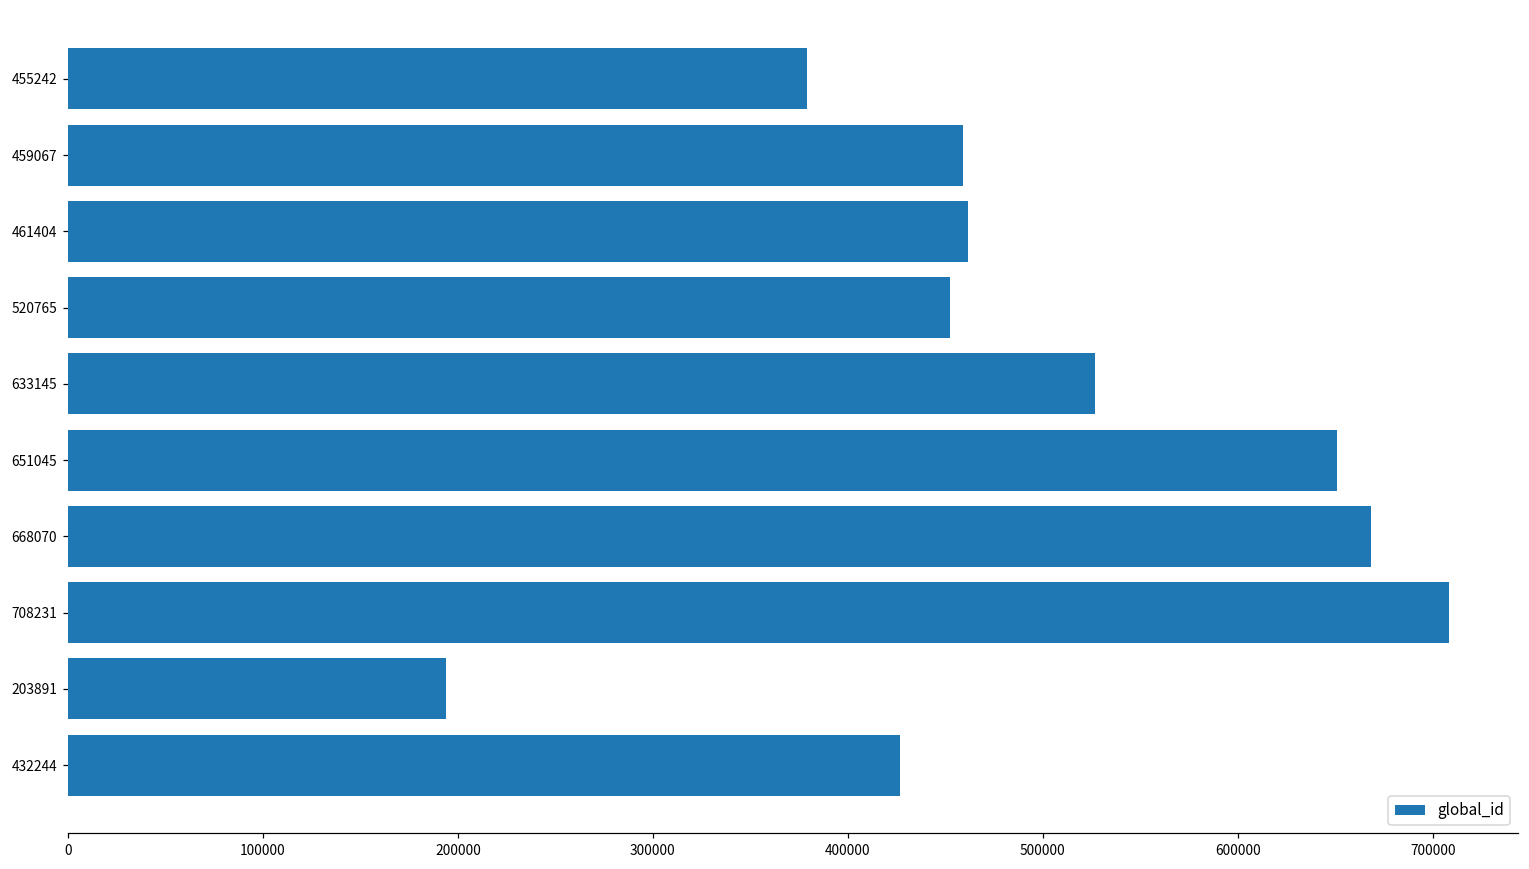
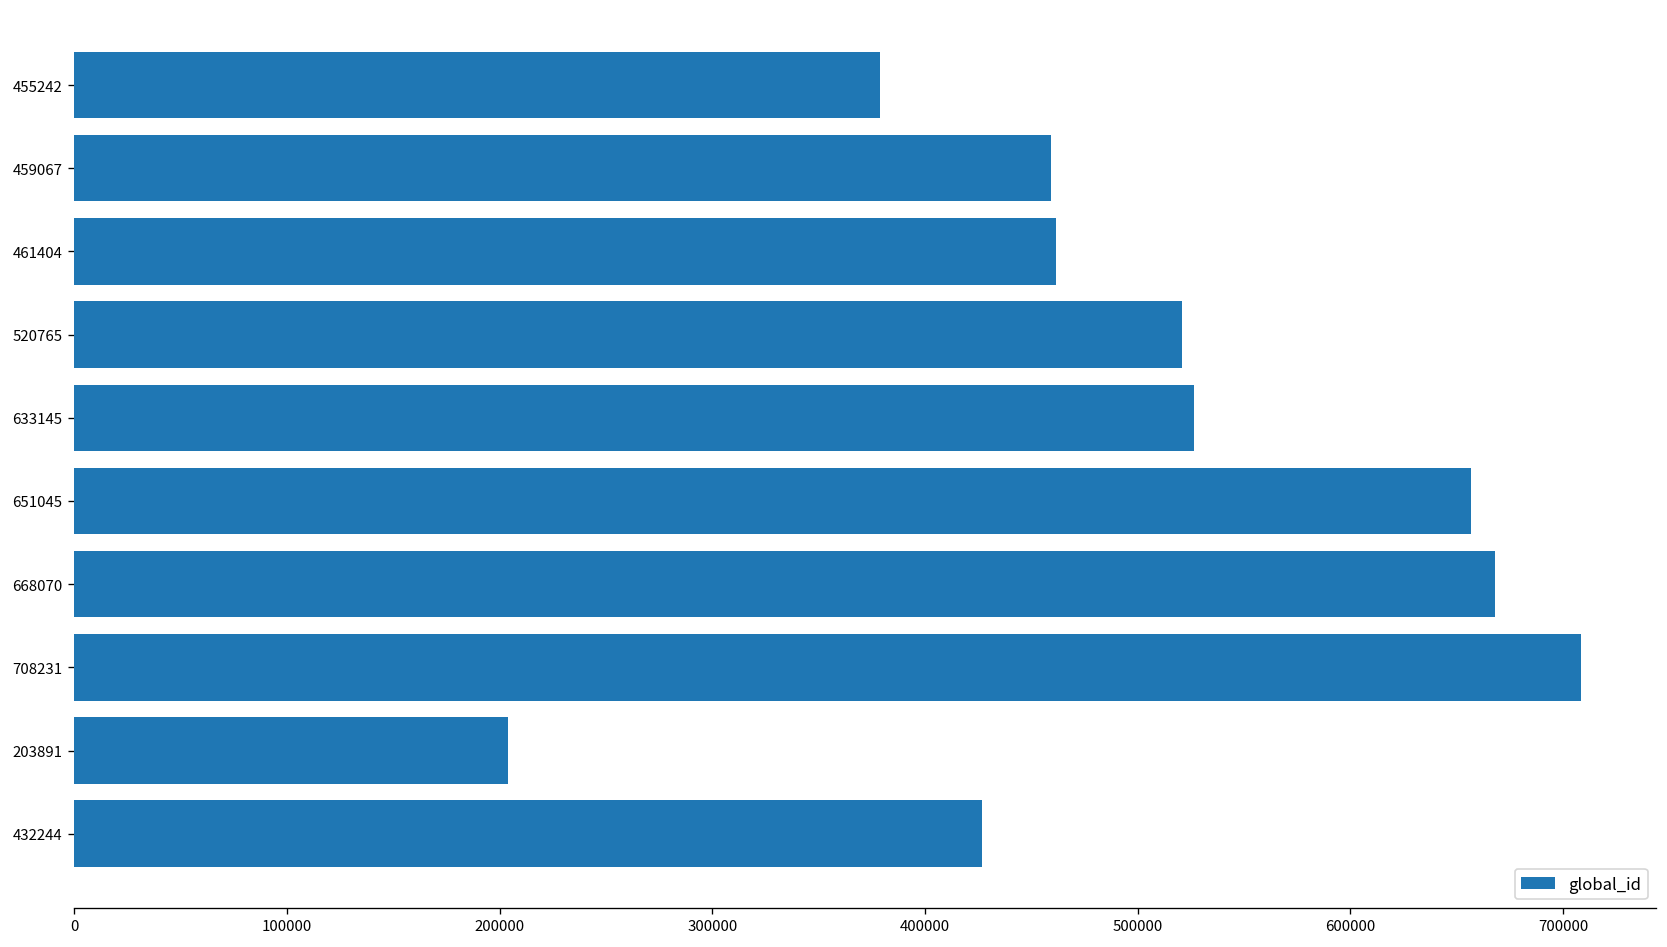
  {
    "455242": 379000,
    "459067": 459000,
    "461404": 461000,
-   "520765": 452000,
+   "520765": 521000,
    "633145": 527000,
-   "651045": 651000,
+   "651045": 657000,
    "668070": 668000,
    "708231": 708000,
-   "203891": 194000,
+   "203891": 204000,
    "432244": 427000
  }
